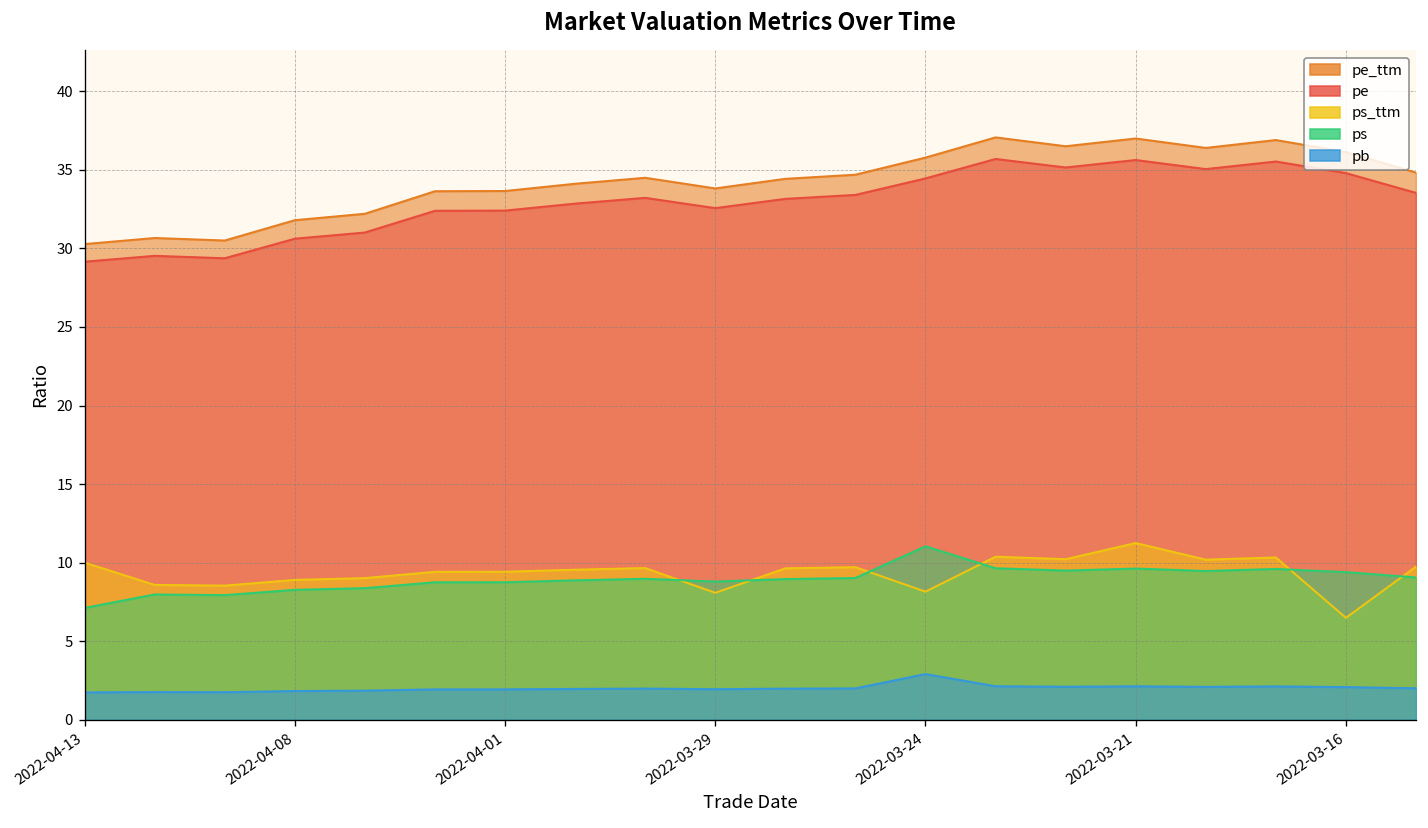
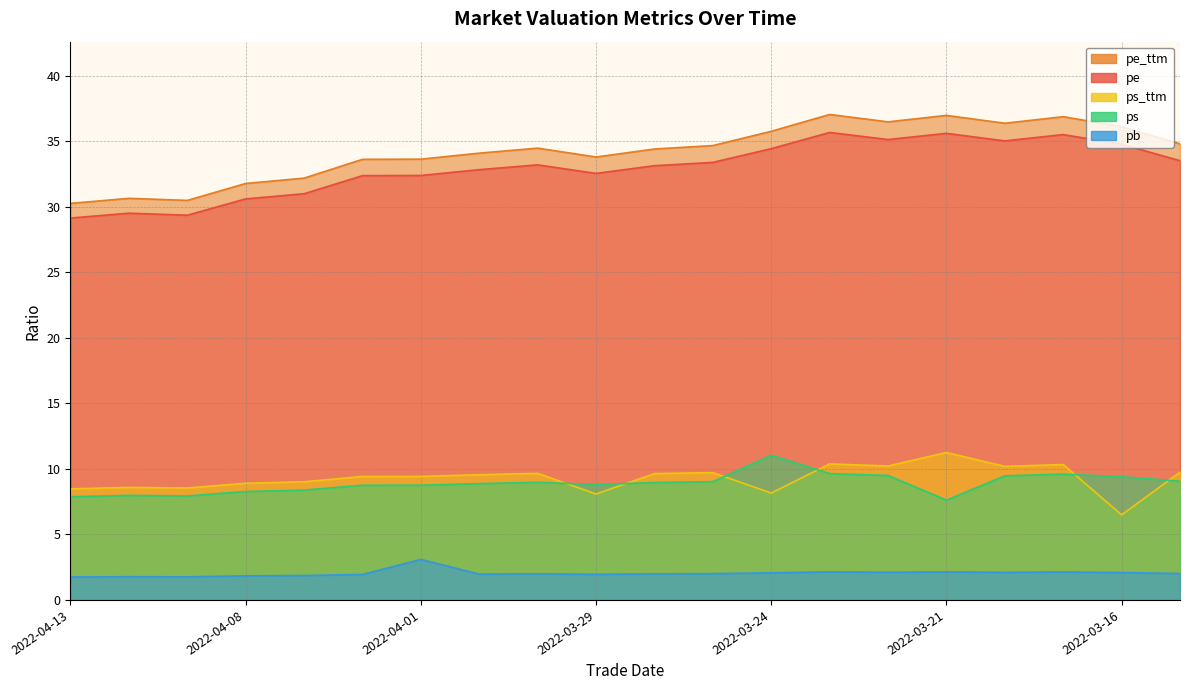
  {
    "ps_ttm": {
-     "2022-04-13": 10.0,
+     "2022-04-13": 8.5,
      "2022-04-08": 8.9,
      "2022-04-01": 9.4,
      "2022-03-29": 8.1,
      "2022-03-24": 8.2,
      "2022-03-21": 11.3,
      "2022-03-16": 6.5
    },
    "ps": {
-     "2022-04-13": 7.1,
+     "2022-04-13": 7.9,
      "2022-04-08": 8.3,
      "2022-04-01": 8.8,
      "2022-03-29": 8.8,
      "2022-03-24": 11.0,
-     "2022-03-21": 9.6,
+     "2022-03-21": 7.6,
      "2022-03-16": 9.4
    },
    "pb": {
      "2022-04-13": 1.8,
      "2022-04-08": 1.8,
-     "2022-04-01": 1.9,
+     "2022-04-01": 3.1,
      "2022-03-29": 2.0,
-     "2022-03-24": 2.9,
+     "2022-03-24": 2.1,
      "2022-03-21": 2.1,
      "2022-03-16": 2.1
    }
  }
